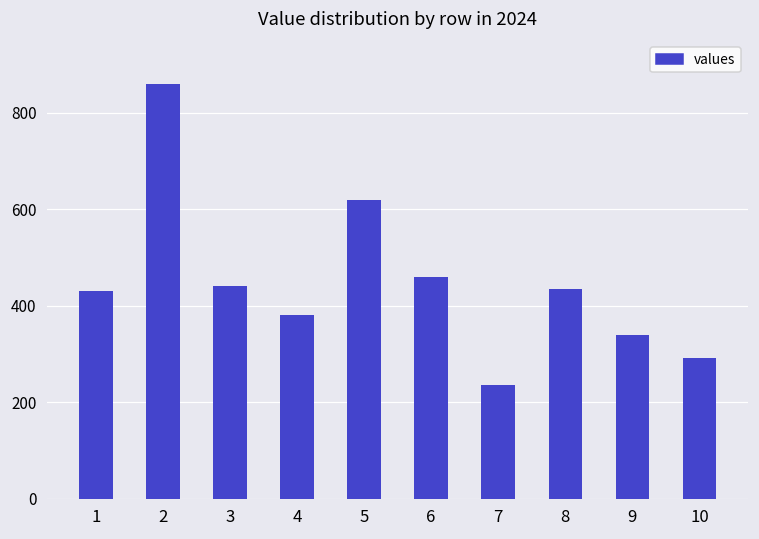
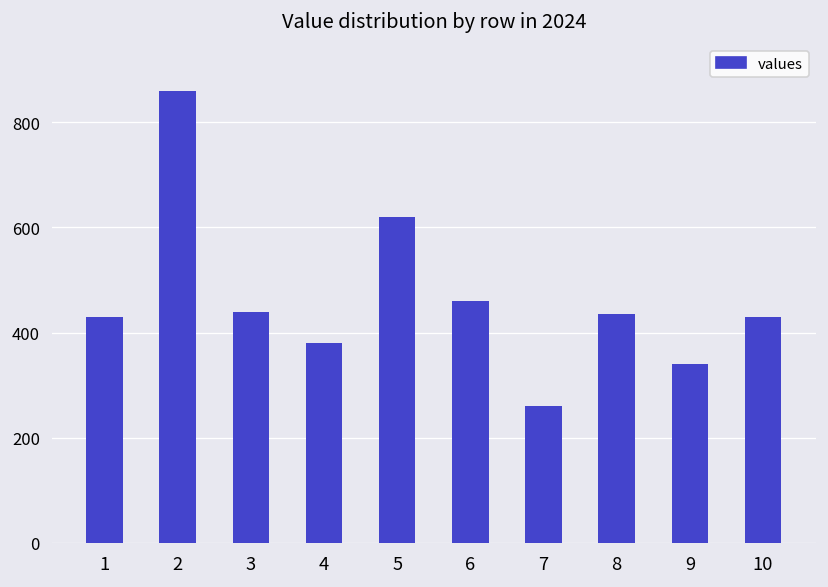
  {
    "1": 430,
    "2": 860,
    "3": 440,
    "4": 380,
    "5": 620,
    "6": 460,
-   "7": 240,
+   "7": 260,
    "8": 440,
    "9": 340,
-   "10": 290
+   "10": 430
  }
